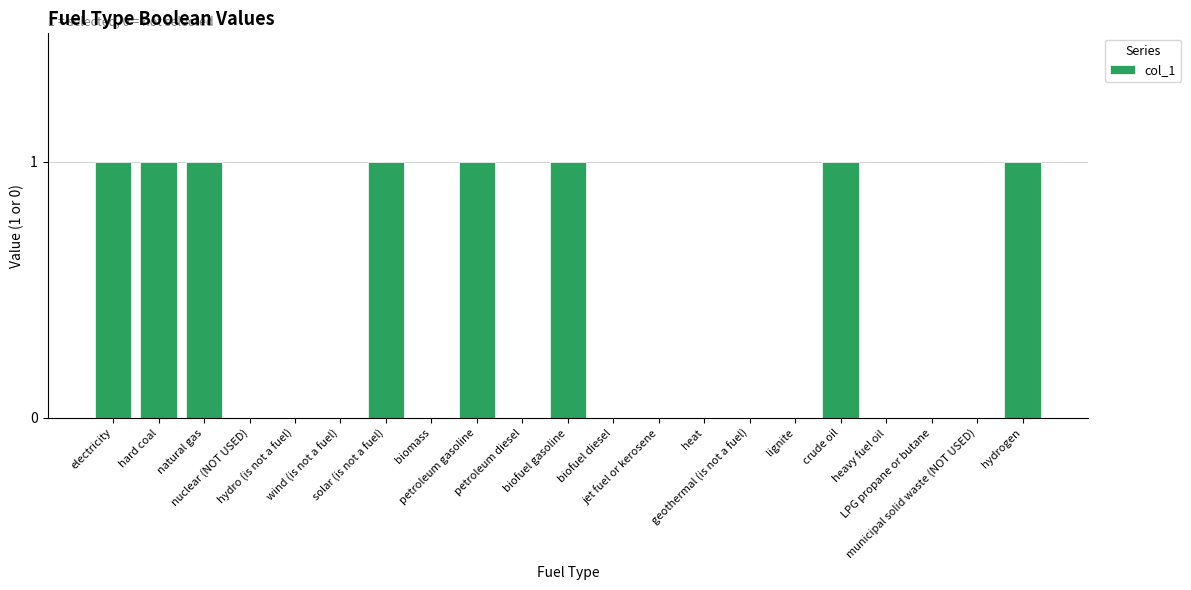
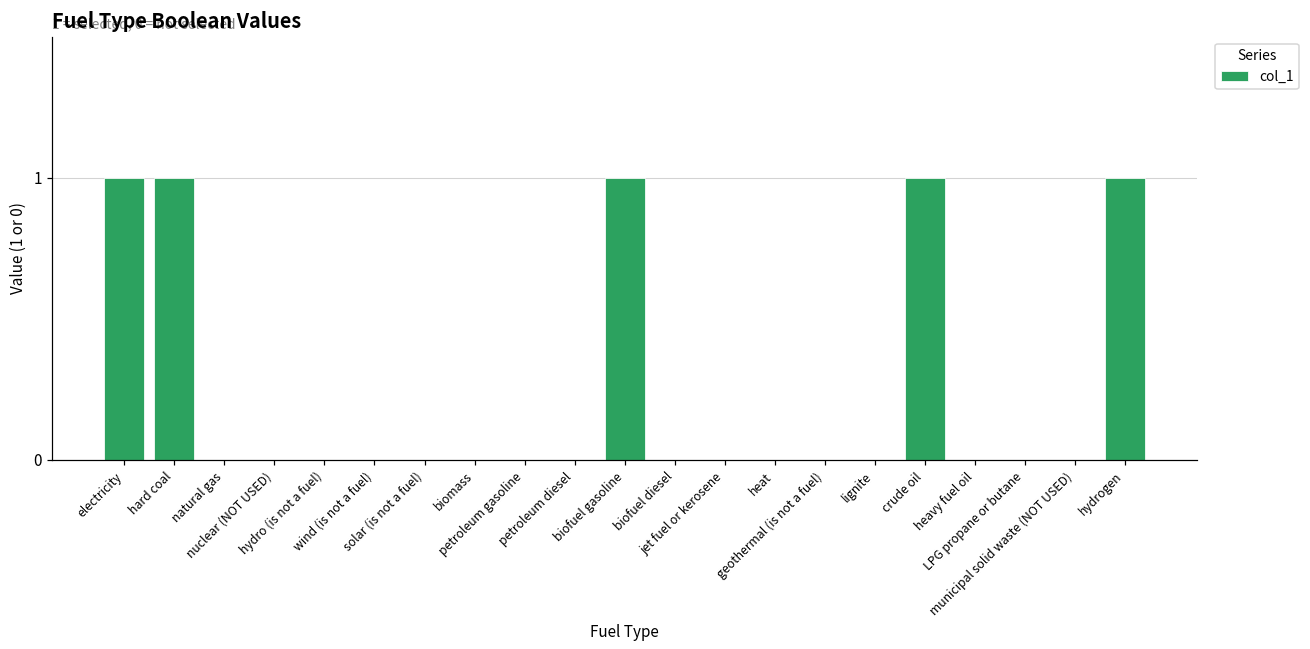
  {
    "electricity": 1,
    "hard coal": 1,
-   "natural gas": 1,
+   "natural gas": 0,
    "nuclear (NOT USED)": 0,
    "hydro (is not a fuel)": 0,
    "wind (is not a fuel)": 0,
-   "solar (is not a fuel)": 1,
+   "solar (is not a fuel)": 0,
    "biomass": 0,
-   "petroleum gasoline": 1,
+   "petroleum gasoline": 0,
    "petroleum diesel": 0,
    "biofuel gasoline": 1,
    "biofuel diesel": 0,
    "jet fuel or kerosene": 0,
    "heat": 0,
    "geothermal (is not a fuel)": 0,
    "lignite": 0,
    "crude oil": 1,
    "heavy fuel oil": 0,
    "LPG propane or butane": 0,
    "municipal solid waste (NOT USED)": 0,
    "hydrogen": 1
  }
